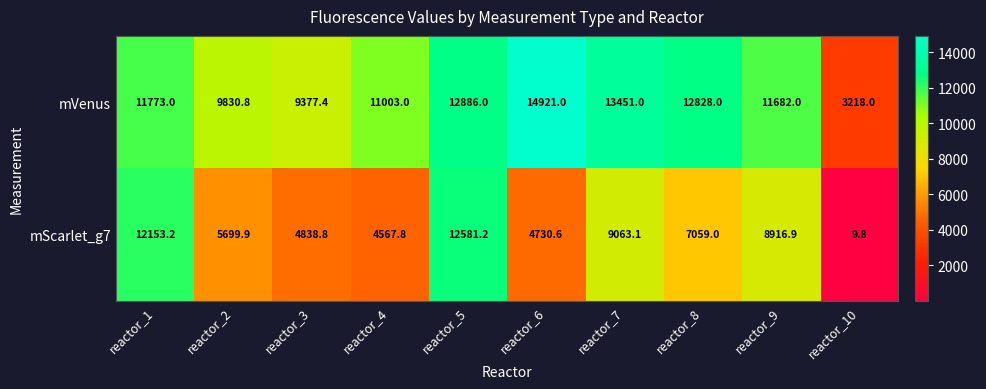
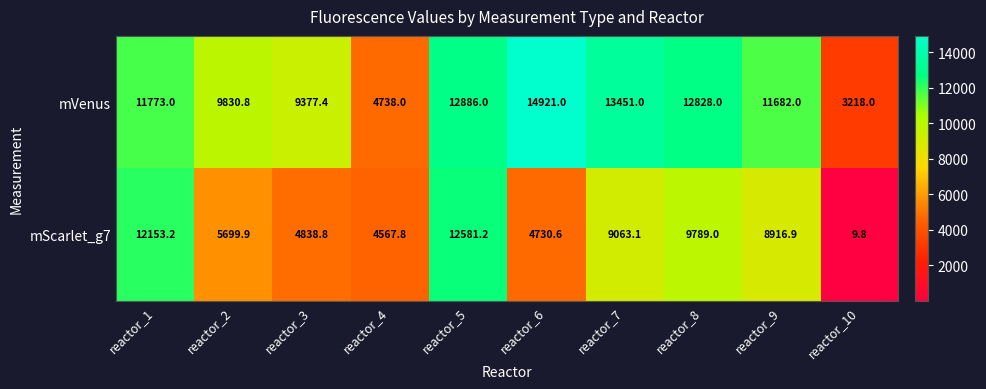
  {
    "mVenus": {
      "reactor_1": 11773.0,
      "reactor_2": 9830.8,
      "reactor_3": 9377.4,
-     "reactor_4": 11003.0,
+     "reactor_4": 4738.0,
      "reactor_5": 12886.0,
      "reactor_6": 14921.0,
      "reactor_7": 13451.0,
      "reactor_8": 12828.0,
      "reactor_9": 11682.0,
      "reactor_10": 3218.0
    },
    "mScarlet_g7": {
      "reactor_1": 12153.2,
      "reactor_2": 5699.9,
      "reactor_3": 4838.8,
      "reactor_4": 4567.8,
      "reactor_5": 12581.2,
      "reactor_6": 4730.6,
      "reactor_7": 9063.1,
-     "reactor_8": 7059.0,
+     "reactor_8": 9789.0,
      "reactor_9": 8916.9,
      "reactor_10": 9.8
    }
  }
